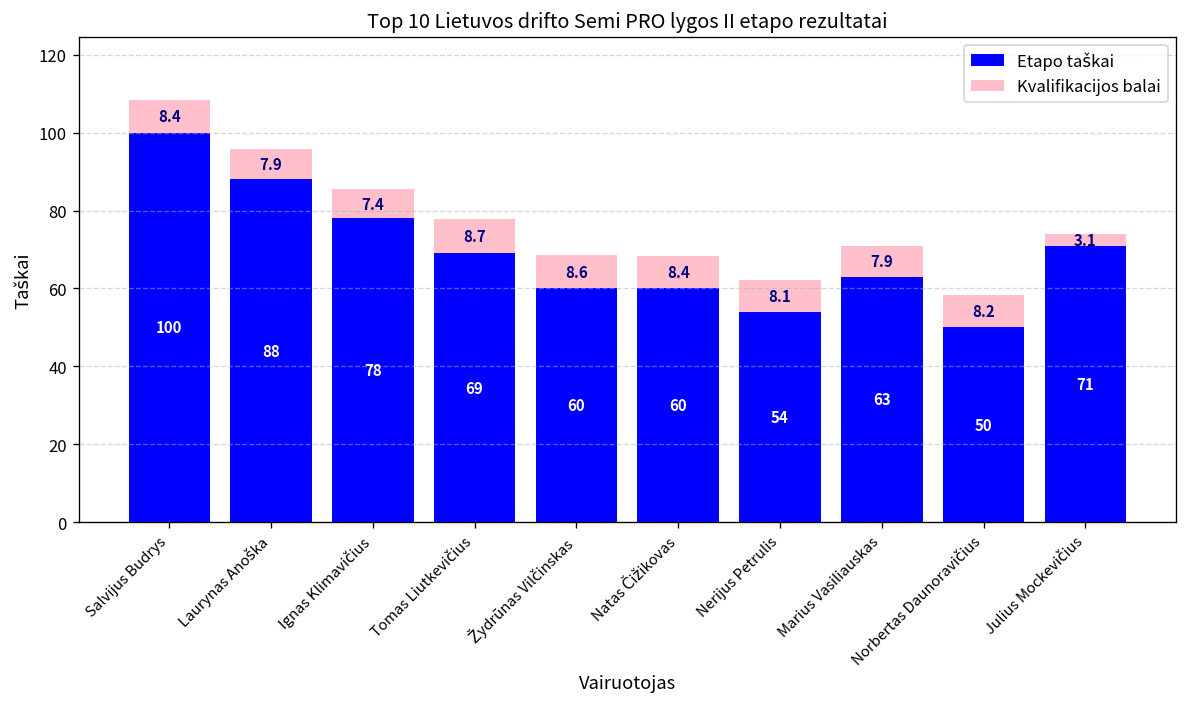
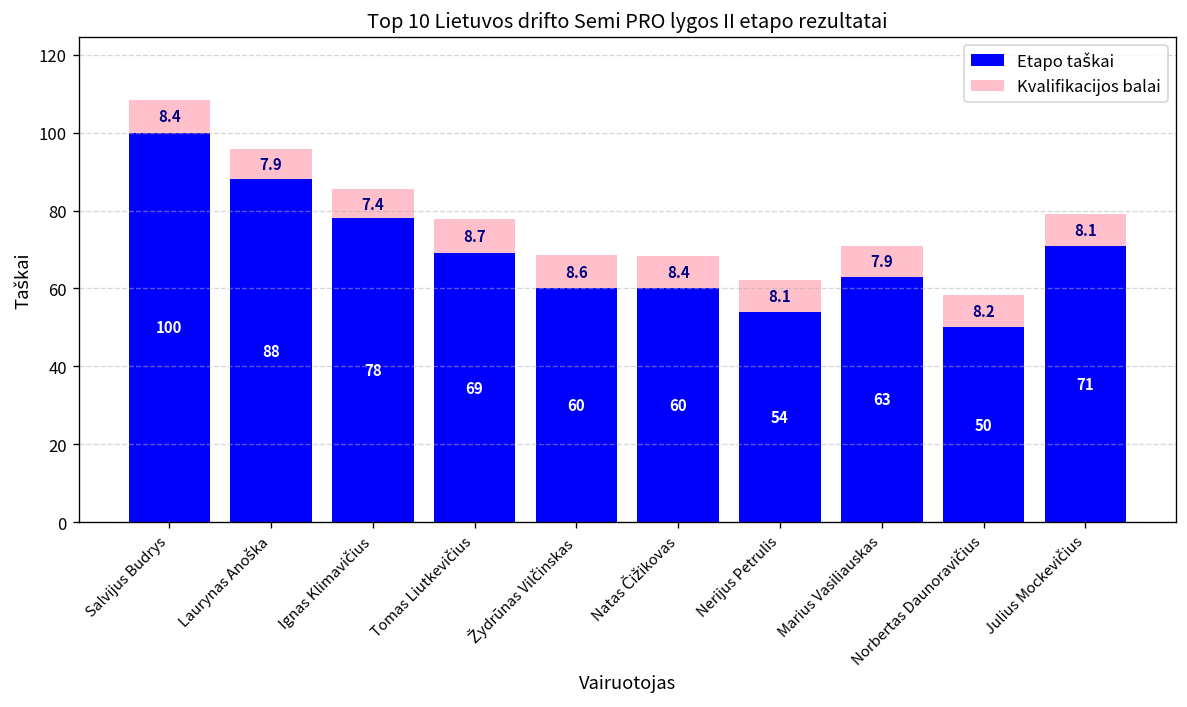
  {
    "Etapo taškai": {
      "Salvijus Budrys": 100,
      "Laurynas Anoška": 88,
      "Ignas Klimavičius": 78,
      "Tomas Liutkevičius": 69,
      "Žydrūnas Vilčinskas": 60,
      "Natas Čižikovas": 60,
      "Nerijus Petrulis": 54,
      "Marius Vasiliauskas": 63,
      "Norbertas Daunoravičius": 50,
      "Julius Mockevičius": 71
    },
    "Kvalifikacijos balai": {
      "Salvijus Budrys": 8.4,
      "Laurynas Anoška": 7.9,
      "Ignas Klimavičius": 7.4,
      "Tomas Liutkevičius": 8.7,
      "Žydrūnas Vilčinskas": 8.6,
      "Natas Čižikovas": 8.4,
      "Nerijus Petrulis": 8.1,
      "Marius Vasiliauskas": 7.9,
      "Norbertas Daunoravičius": 8.2,
-     "Julius Mockevičius": 3.1
+     "Julius Mockevičius": 8.1
    }
  }
